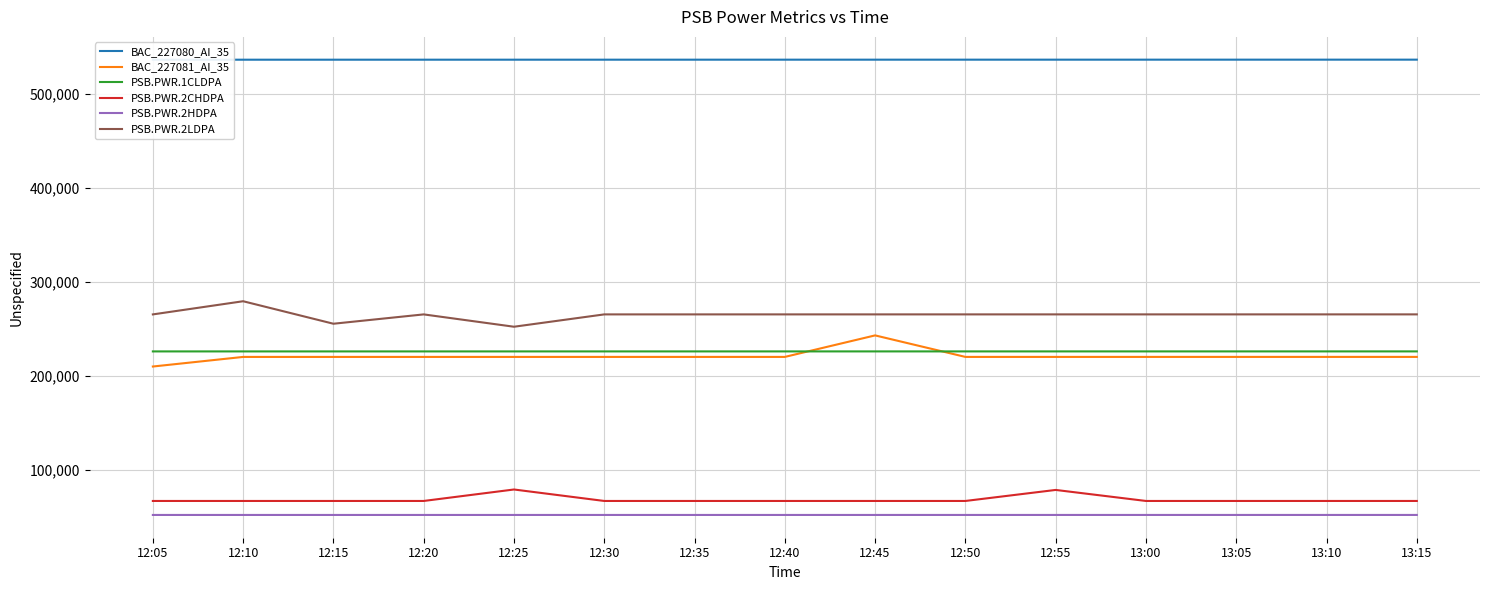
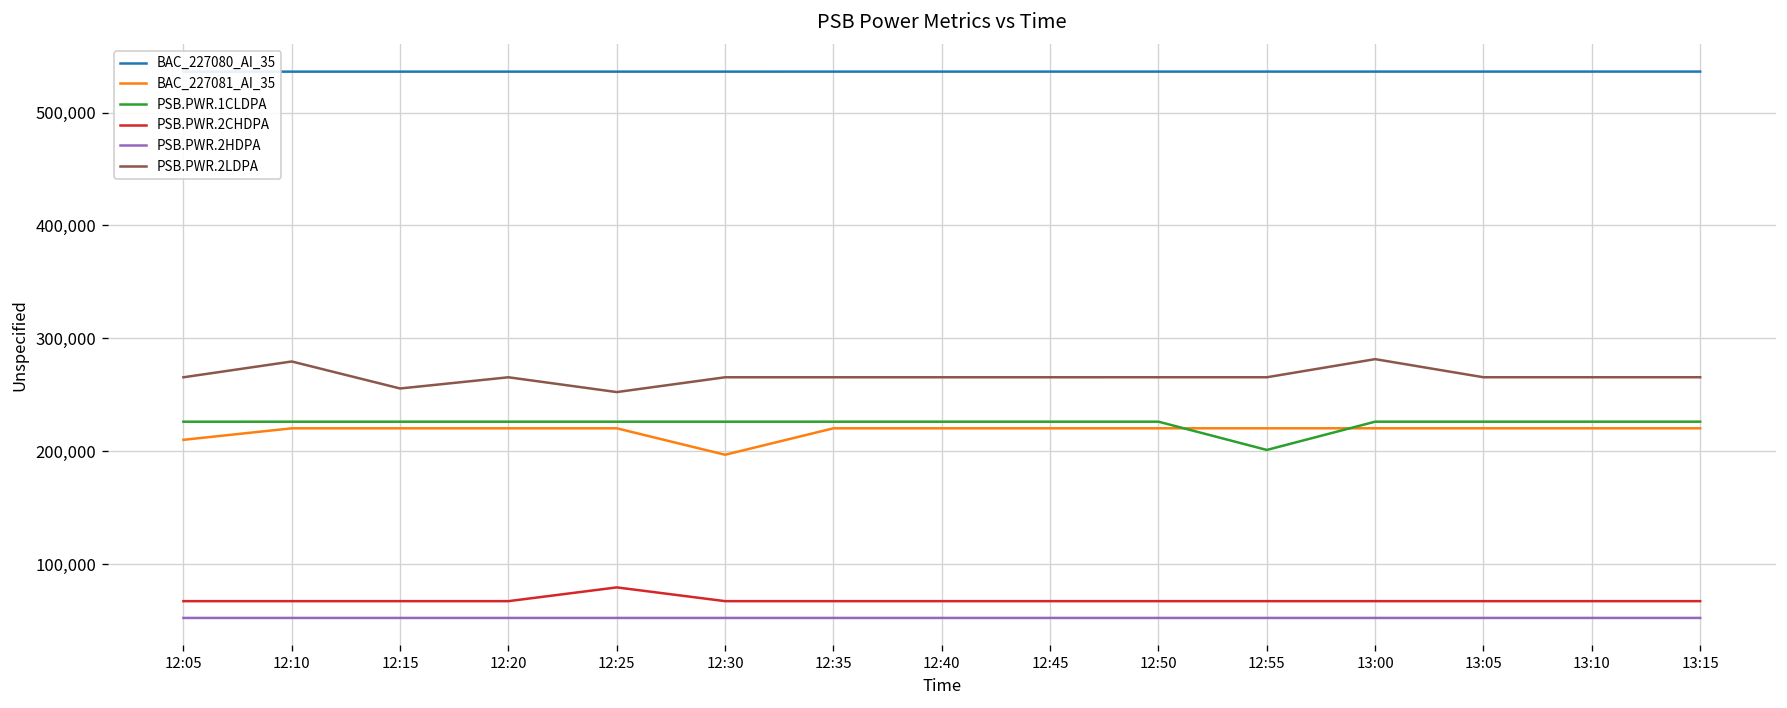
  {
    "BAC_227080_AI_35": {
      "12:10": "540,000",
      "12:15": "540,000",
      "12:20": "540,000",
      "12:25": "540,000",
      "12:30": "540,000",
      "12:35": "540,000",
      "12:40": "540,000",
      "12:45": "540,000",
      "12:50": "540,000",
      "12:55": "540,000",
      "13:00": "540,000",
      "13:05": "540,000",
      "13:10": "540,000",
      "13:15": "540,000"
    },
    "BAC_227081_AI_35": {
      "12:05": "210,000",
      "12:10": "220,000",
      "12:15": "220,000",
      "12:20": "220,000",
      "12:25": "220,000",
-     "12:30": "220,000",
+     "12:30": "200,000",
      "12:35": "220,000",
      "12:40": "220,000",
-     "12:45": "240,000",
+     "12:45": "220,000",
      "12:50": "220,000",
      "12:55": "220,000",
      "13:00": "220,000",
      "13:05": "220,000",
      "13:10": "220,000",
      "13:15": "220,000"
    },
    "PSB.PWR.1CLDPA": {
      "12:05": "230,000",
      "12:10": "230,000",
      "12:15": "230,000",
      "12:20": "230,000",
      "12:25": "230,000",
      "12:30": "230,000",
      "12:35": "230,000",
      "12:40": "230,000",
      "12:45": "230,000",
      "12:50": "230,000",
-     "12:55": "230,000",
+     "12:55": "200,000",
      "13:00": "230,000",
      "13:05": "230,000",
      "13:10": "230,000",
      "13:15": "230,000"
    },
    "PSB.PWR.2CHDPA": {
      "12:05": "70,000",
      "12:10": "70,000",
      "12:15": "70,000",
      "12:20": "70,000",
      "12:25": "80,000",
      "12:30": "70,000",
      "12:35": "70,000",
      "12:40": "70,000",
      "12:45": "70,000",
      "12:50": "70,000",
-     "12:55": "80,000",
+     "12:55": "70,000",
      "13:00": "70,000",
      "13:05": "70,000",
      "13:10": "70,000",
      "13:15": "70,000"
    },
    "PSB.PWR.2HDPA": {
      "12:05": "50,000",
      "12:10": "50,000",
      "12:15": "50,000",
      "12:20": "50,000",
      "12:25": "50,000",
      "12:30": "50,000",
      "12:35": "50,000",
      "12:40": "50,000",
      "12:45": "50,000",
      "12:50": "50,000",
      "12:55": "50,000",
      "13:00": "50,000",
      "13:05": "50,000",
      "13:10": "50,000",
      "13:15": "50,000"
    },
    "PSB.PWR.2LDPA": {
      "12:05": "270,000",
      "12:10": "280,000",
      "12:15": "260,000",
      "12:20": "270,000",
      "12:25": "250,000",
      "12:30": "270,000",
      "12:35": "270,000",
      "12:40": "270,000",
      "12:45": "270,000",
      "12:50": "270,000",
      "12:55": "270,000",
-     "13:00": "270,000",
+     "13:00": "280,000",
      "13:05": "270,000",
      "13:10": "270,000",
      "13:15": "270,000"
    }
  }
